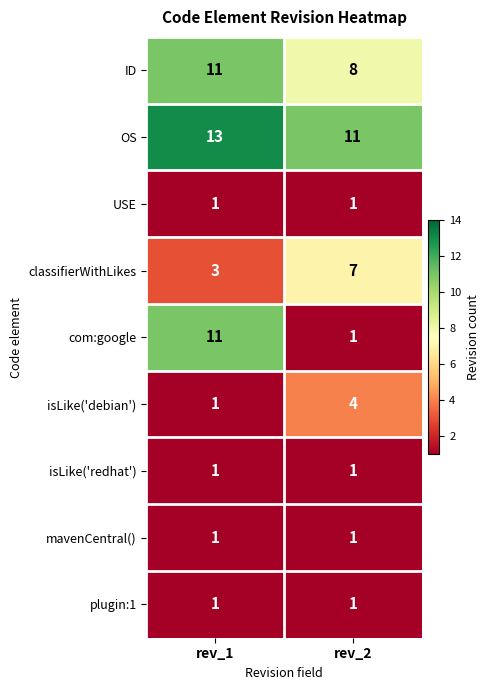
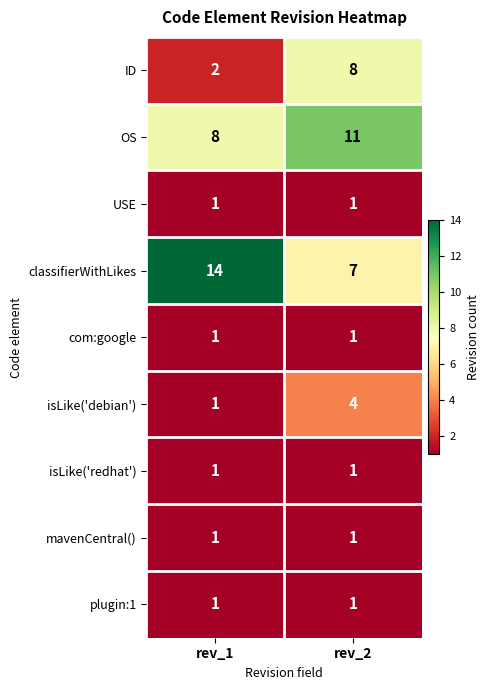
  {
    "ID": {
-     "rev_1": 11,
+     "rev_1": 2,
      "rev_2": 8
    },
    "OS": {
-     "rev_1": 13,
+     "rev_1": 8,
      "rev_2": 11
    },
    "USE": {
      "rev_1": 1,
      "rev_2": 1
    },
    "classifierWithLikes": {
-     "rev_1": 3,
+     "rev_1": 14,
      "rev_2": 7
    },
    "com:google": {
-     "rev_1": 11,
+     "rev_1": 1,
      "rev_2": 1
    },
    "isLike('debian')": {
      "rev_1": 1,
      "rev_2": 4
    },
    "isLike('redhat')": {
      "rev_1": 1,
      "rev_2": 1
    },
    "mavenCentral()": {
      "rev_1": 1,
      "rev_2": 1
    },
    "plugin:1": {
      "rev_1": 1,
      "rev_2": 1
    }
  }
